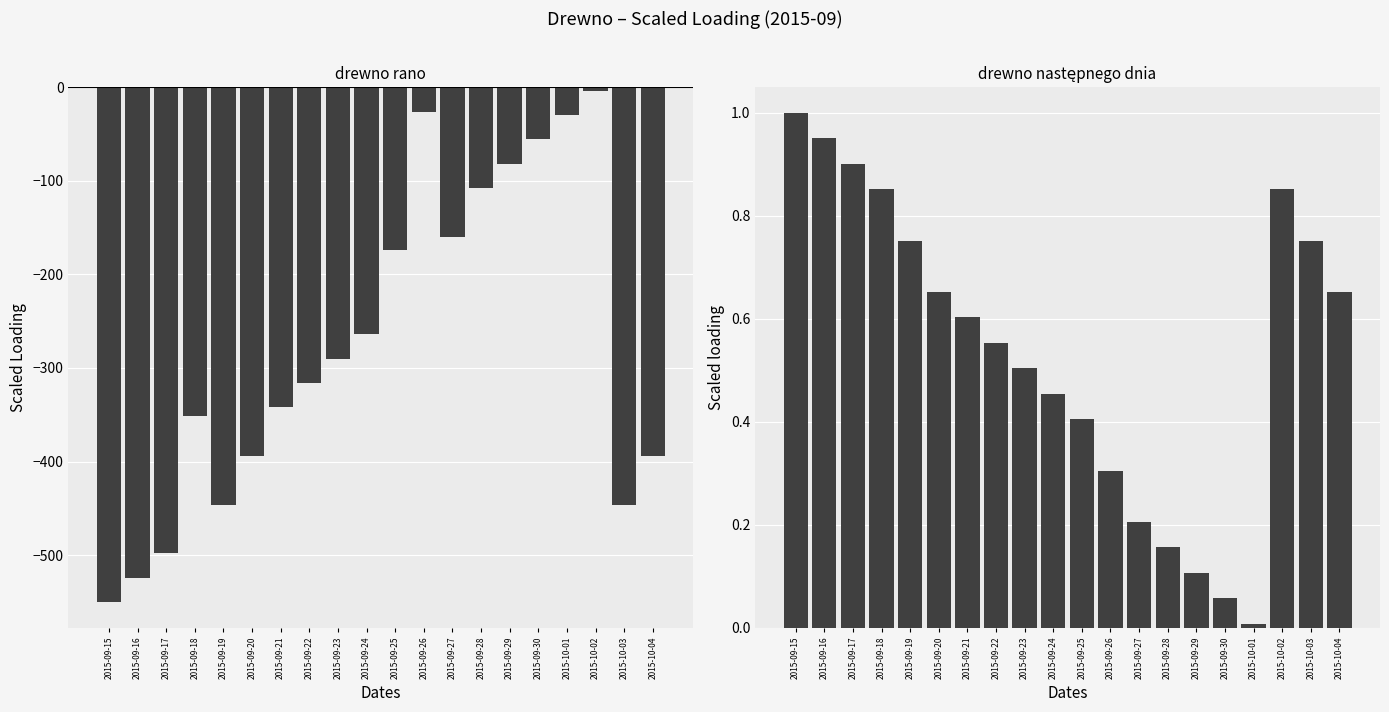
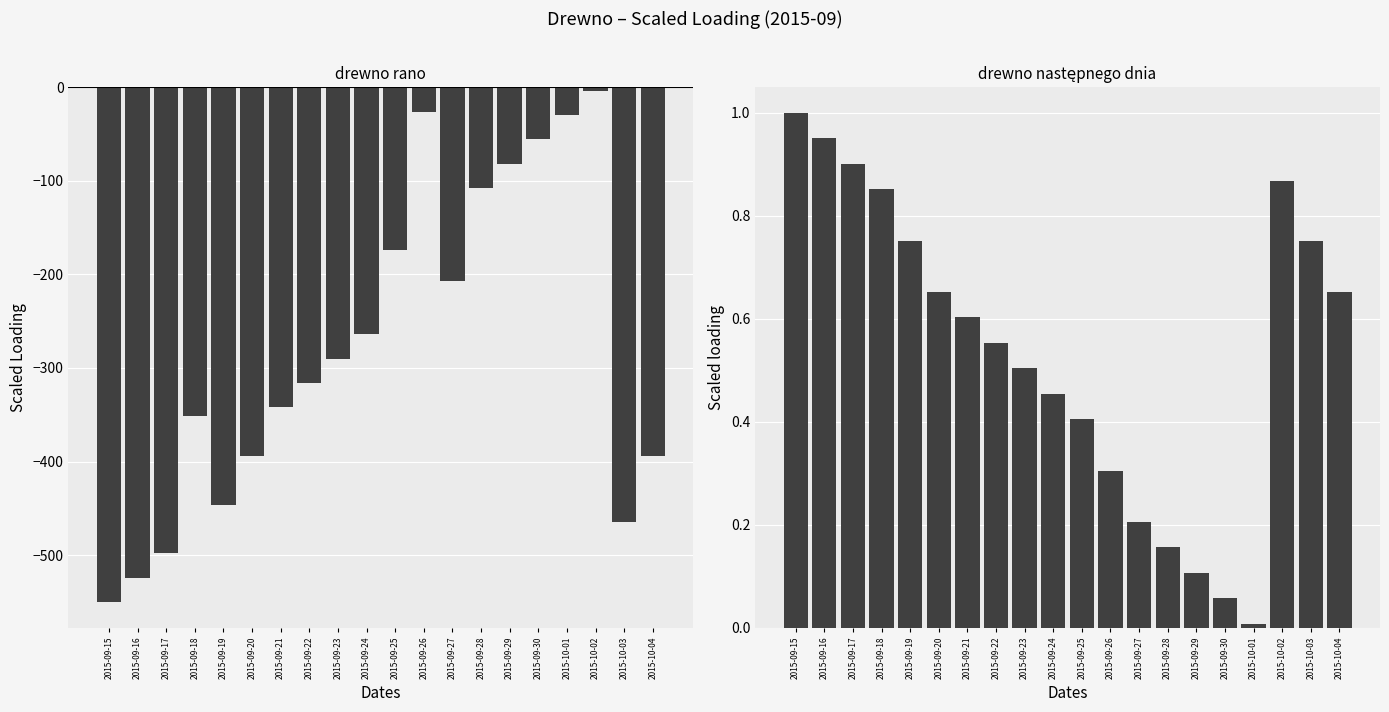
  {
    "drewno rano": {
      "2015-09-15": -550,
      "2015-09-16": -520,
      "2015-09-17": -500,
      "2015-09-18": -350,
      "2015-09-19": -450,
      "2015-09-20": -390,
      "2015-09-21": -340,
      "2015-09-22": -320,
      "2015-09-23": -290,
      "2015-09-24": -260,
      "2015-09-25": -170,
      "2015-09-26": -30,
-     "2015-09-27": -160,
+     "2015-09-27": -210,
      "2015-09-28": -110,
      "2015-09-29": -80,
      "2015-09-30": -60,
      "2015-10-01": -30,
      "2015-10-02": 0,
-     "2015-10-03": -450,
+     "2015-10-03": -460,
      "2015-10-04": -390
    },
    "drewno następnego dnia": {
      "2015-09-15": 1.00,
      "2015-09-16": 0.95,
      "2015-09-17": 0.90,
      "2015-09-18": 0.85,
      "2015-09-19": 0.75,
      "2015-09-20": 0.65,
      "2015-09-21": 0.60,
      "2015-09-22": 0.55,
      "2015-09-23": 0.50,
      "2015-09-24": 0.45,
      "2015-09-25": 0.40,
      "2015-09-26": 0.31,
      "2015-09-27": 0.21,
      "2015-09-28": 0.16,
      "2015-09-29": 0.11,
      "2015-09-30": 0.06,
      "2015-10-01": 0.01,
-     "2015-10-02": 0.85,
+     "2015-10-02": 0.87,
      "2015-10-03": 0.75,
      "2015-10-04": 0.65
    }
  }
